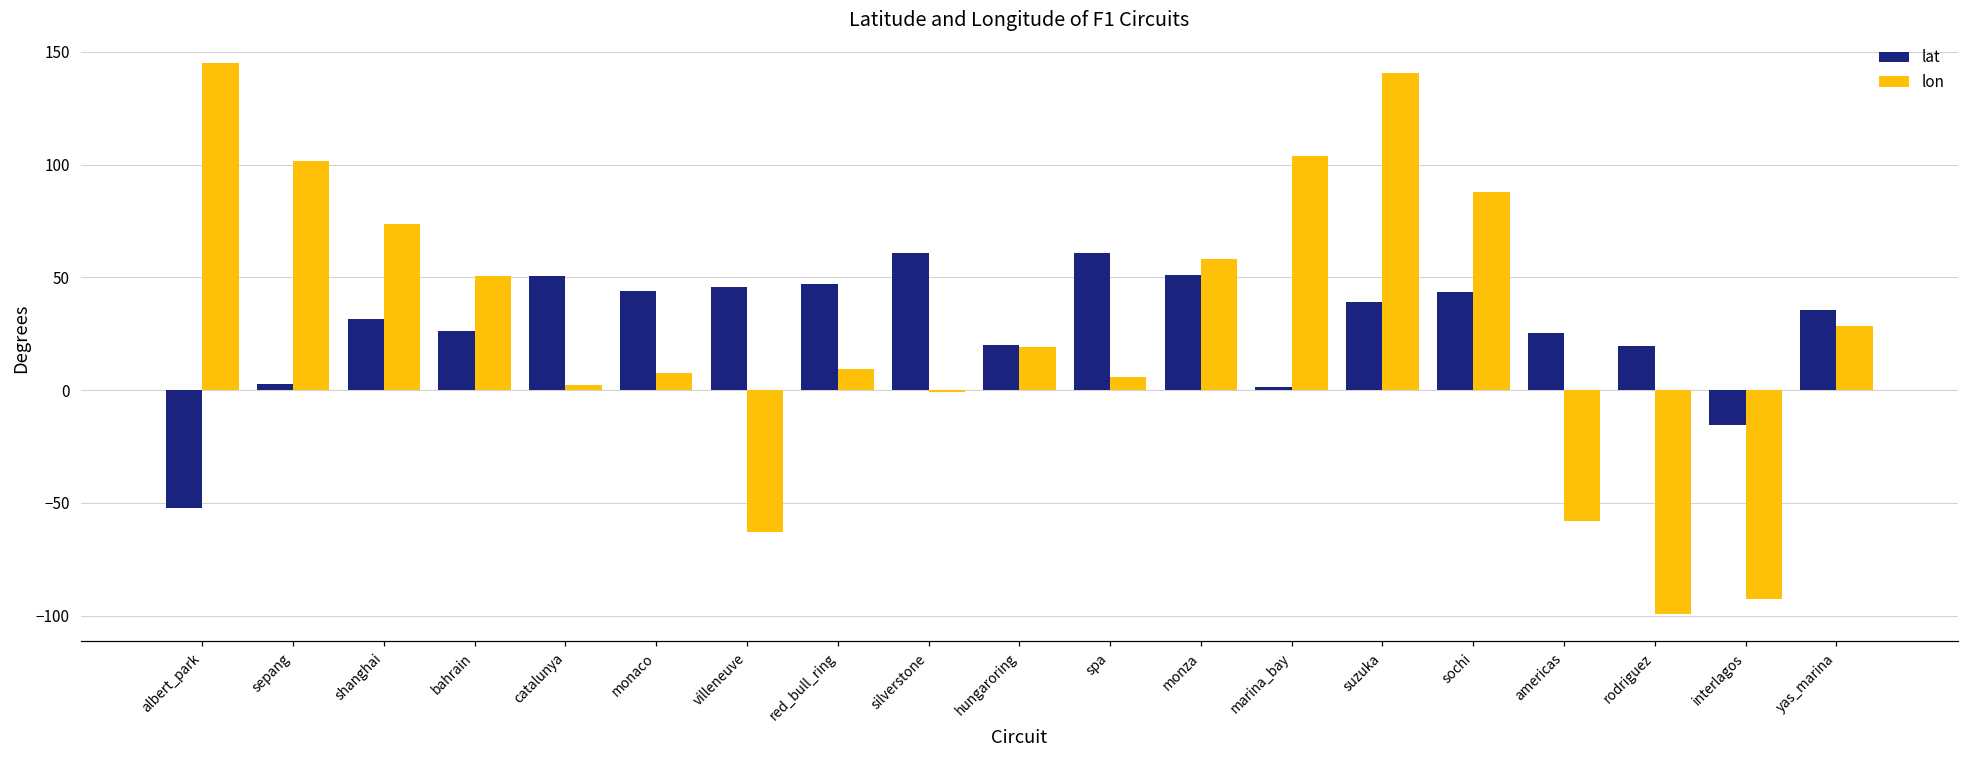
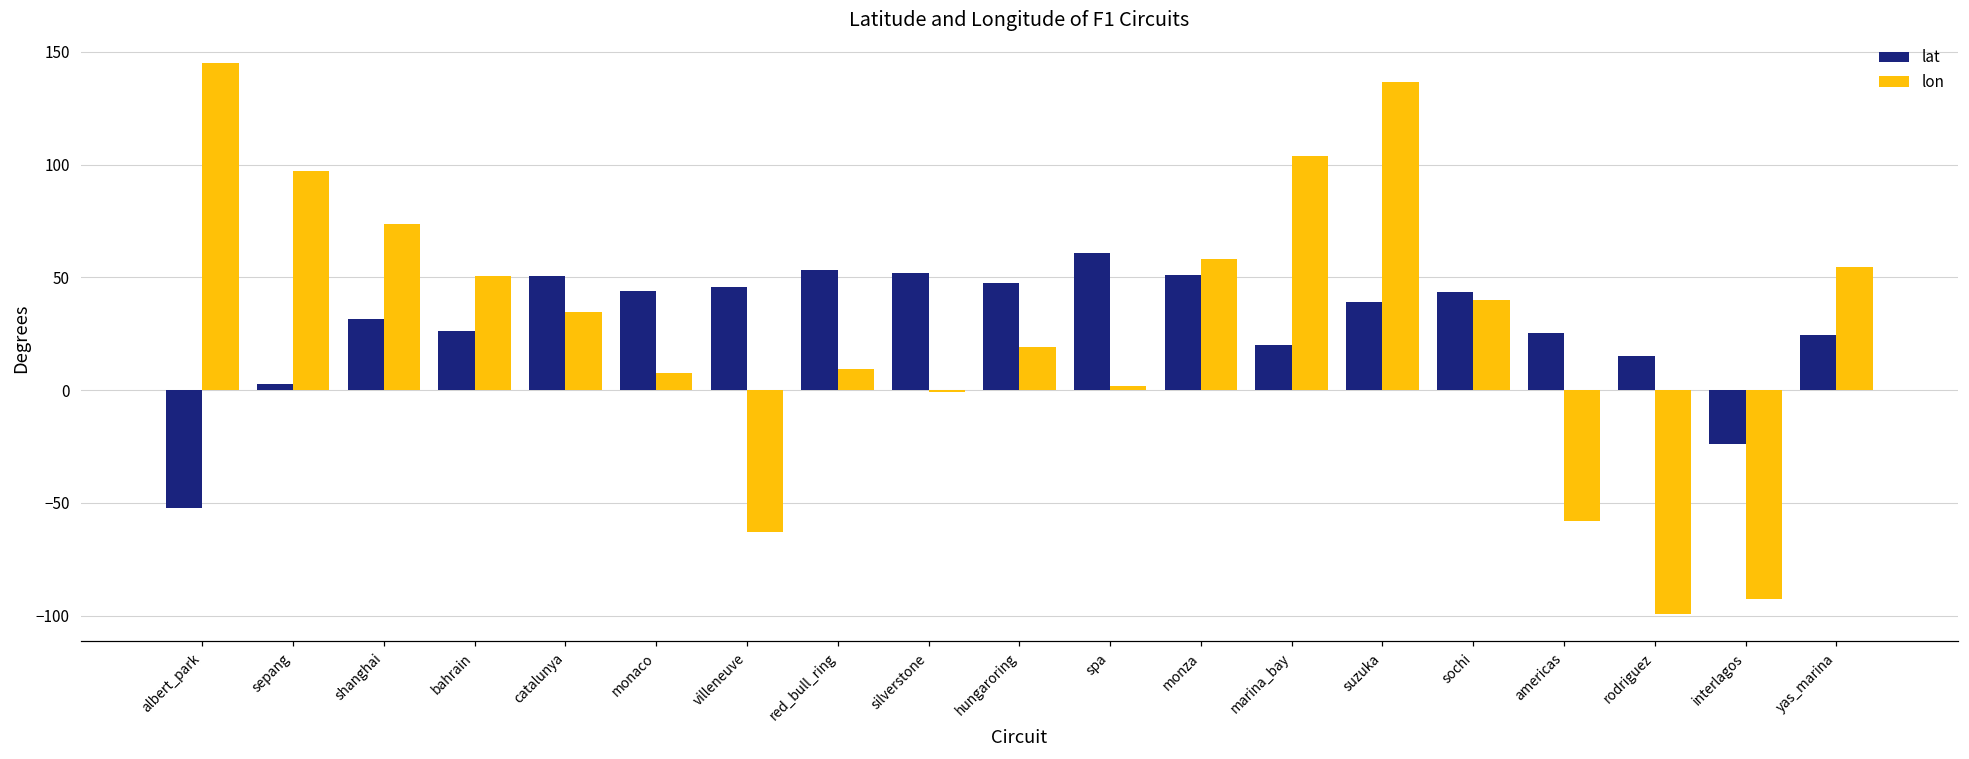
  {
    "lat": {
      "albert_park": -52,
      "sepang": 3,
      "shanghai": 31,
      "bahrain": 26,
      "catalunya": 51,
      "monaco": 44,
      "villeneuve": 46,
-     "red_bull_ring": 47,
-     "silverstone": 61,
-     "hungaroring": 20,
+     "red_bull_ring": 53,
+     "silverstone": 52,
+     "hungaroring": 48,
      "spa": 61,
      "monza": 51,
-     "marina_bay": 1,
+     "marina_bay": 20,
      "suzuka": 39,
      "sochi": 43,
      "americas": 26,
-     "rodriguez": 19,
-     "interlagos": -15,
-     "yas_marina": 35
+     "rodriguez": 15,
+     "interlagos": -24,
+     "yas_marina": 24
    },
    "lon": {
      "albert_park": 145,
-     "sepang": 102,
+     "sepang": 97,
      "shanghai": 74,
      "bahrain": 51,
-     "catalunya": 2,
+     "catalunya": 35,
      "monaco": 7,
      "villeneuve": -63,
      "red_bull_ring": 9,
      "hungaroring": 19,
-     "spa": 6,
+     "spa": 2,
      "monza": 58,
      "marina_bay": 104,
-     "suzuka": 141,
-     "sochi": 88,
+     "suzuka": 137,
+     "sochi": 40,
      "americas": -58,
      "rodriguez": -99,
      "interlagos": -93,
-     "yas_marina": 28
+     "yas_marina": 55
    }
  }
